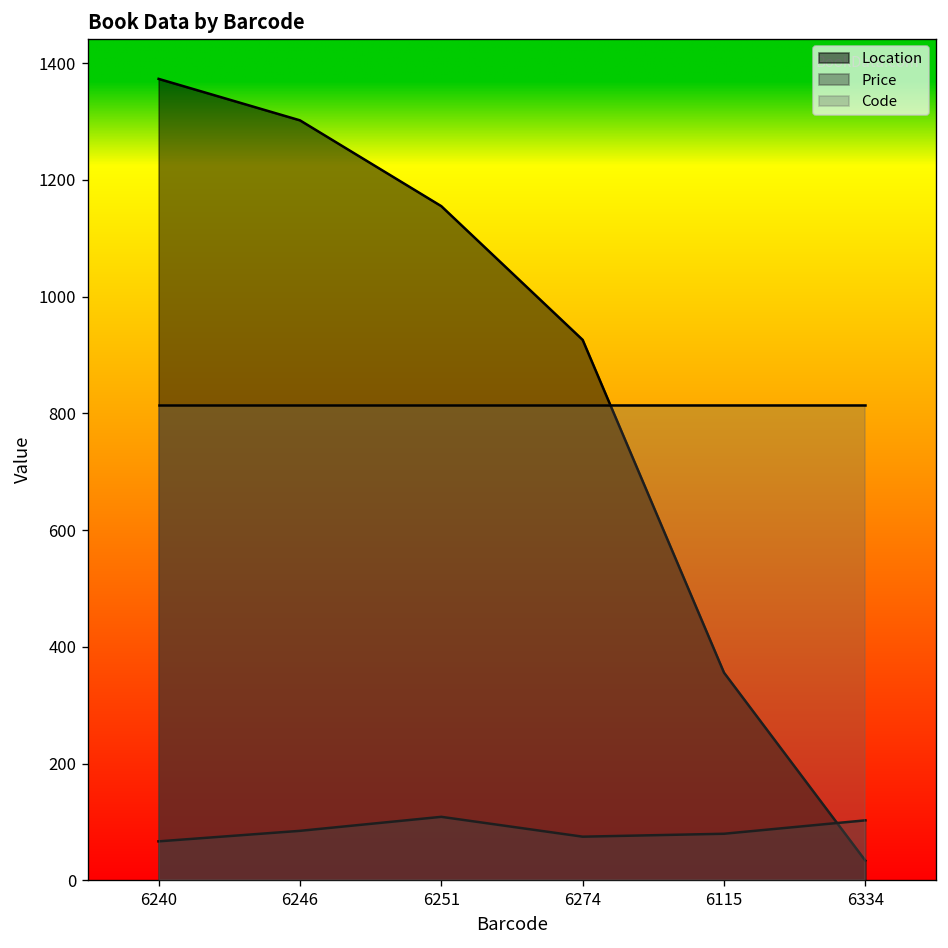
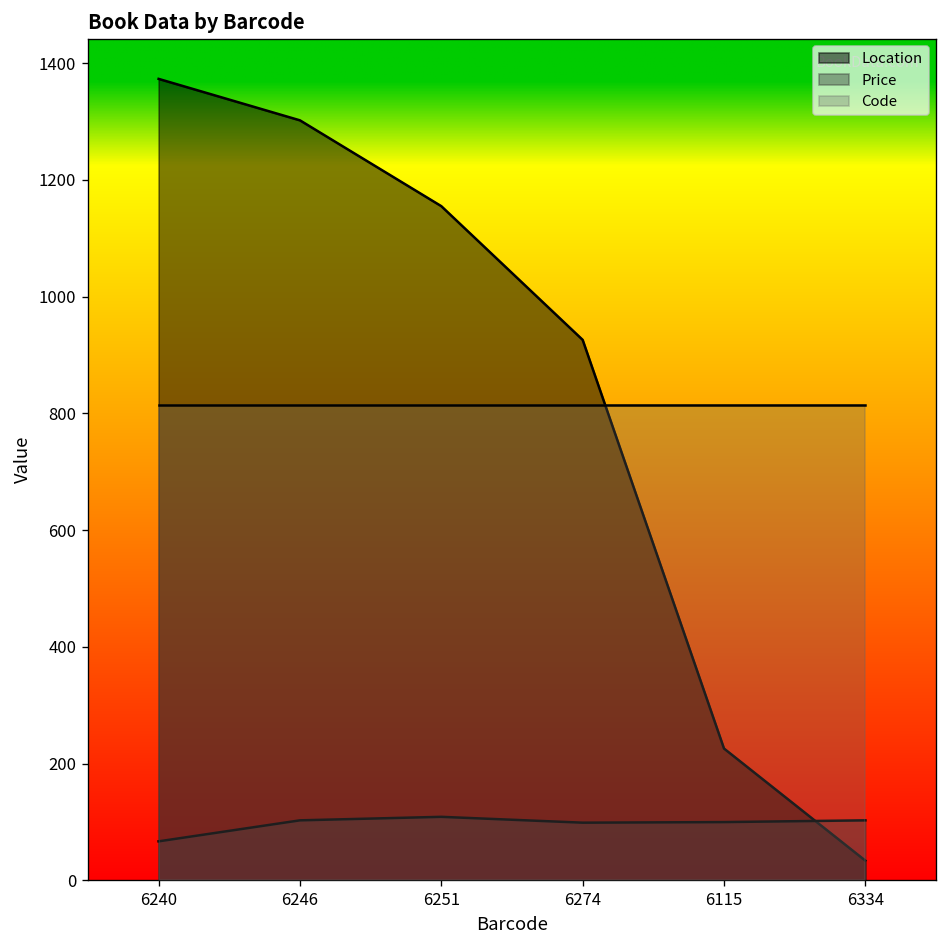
  {
    "Location": {
      "6240": 1370,
      "6246": 1300,
      "6251": 1160,
      "6274": 930,
-     "6115": 360,
+     "6115": 230,
      "6334": 30
    },
    "Price": {
      "6240": 70,
-     "6246": 90,
+     "6246": 100,
      "6251": 110,
-     "6274": 80,
-     "6115": 80,
+     "6274": 100,
+     "6115": 100,
      "6334": 100
    },
    "Code": {
      "6240": 810,
      "6246": 810,
      "6251": 810,
      "6274": 810,
      "6115": 810,
      "6334": 810
    }
  }
